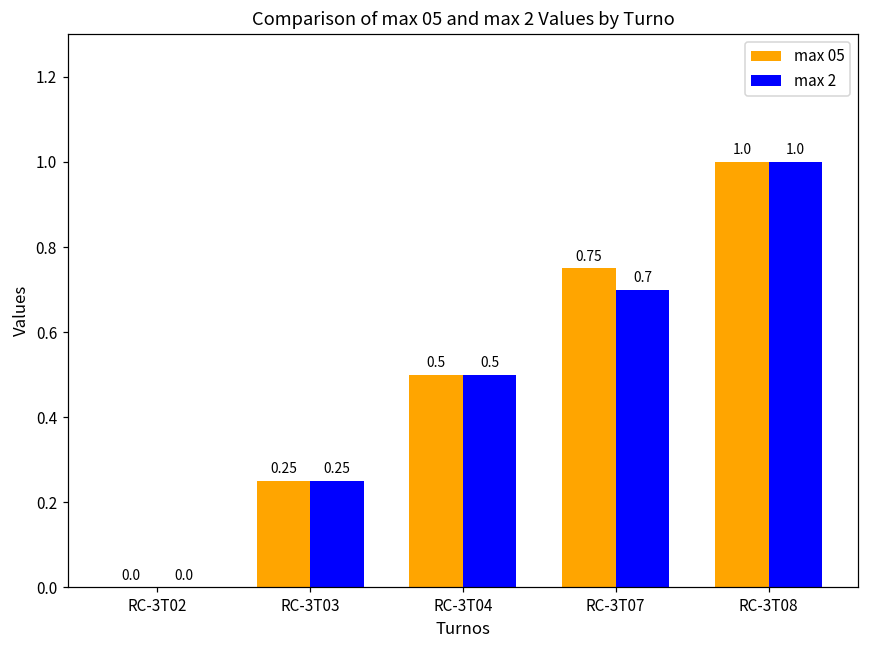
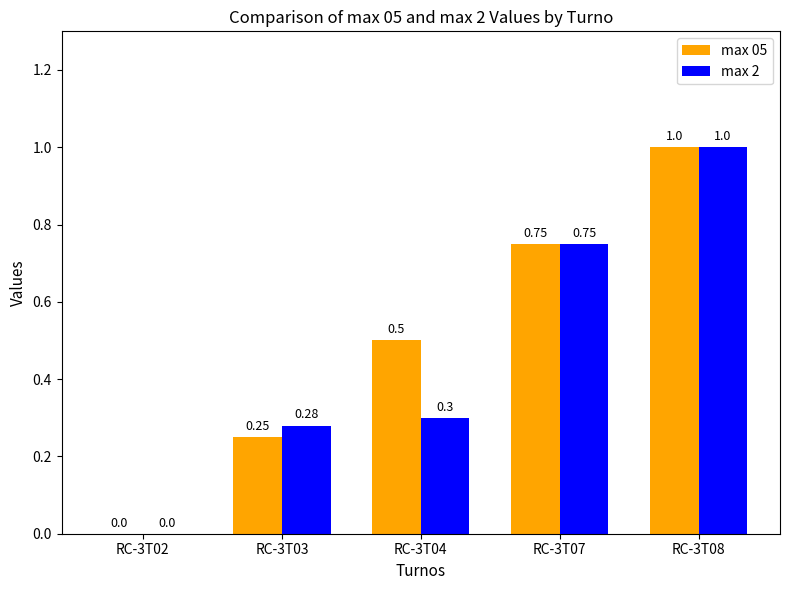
  {
    "max 05": {
      "RC-3T02": 0.0,
      "RC-3T03": 0.25,
      "RC-3T04": 0.5,
      "RC-3T07": 0.75,
      "RC-3T08": 1.0
    },
    "max 2": {
      "RC-3T02": 0.0,
-     "RC-3T03": 0.25,
-     "RC-3T04": 0.5,
-     "RC-3T07": 0.7,
+     "RC-3T03": 0.28,
+     "RC-3T04": 0.3,
+     "RC-3T07": 0.75,
      "RC-3T08": 1.0
    }
  }
